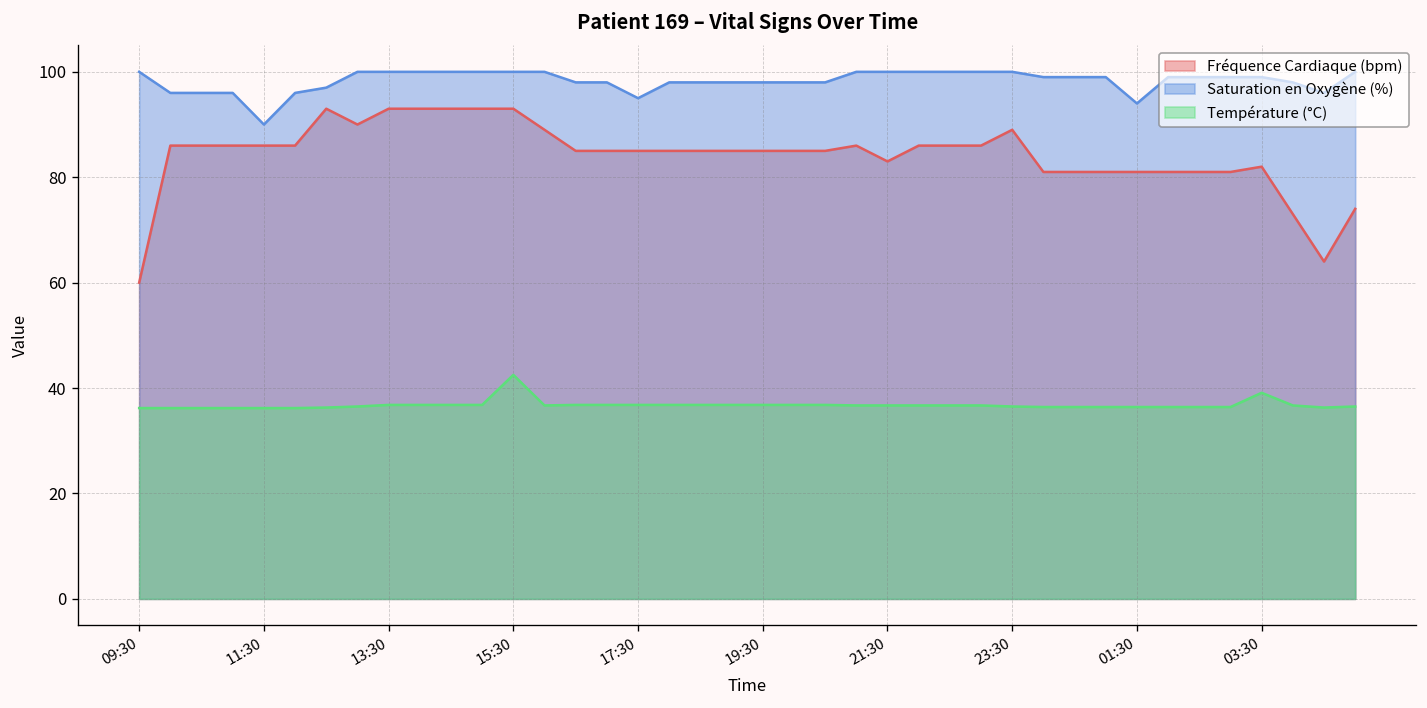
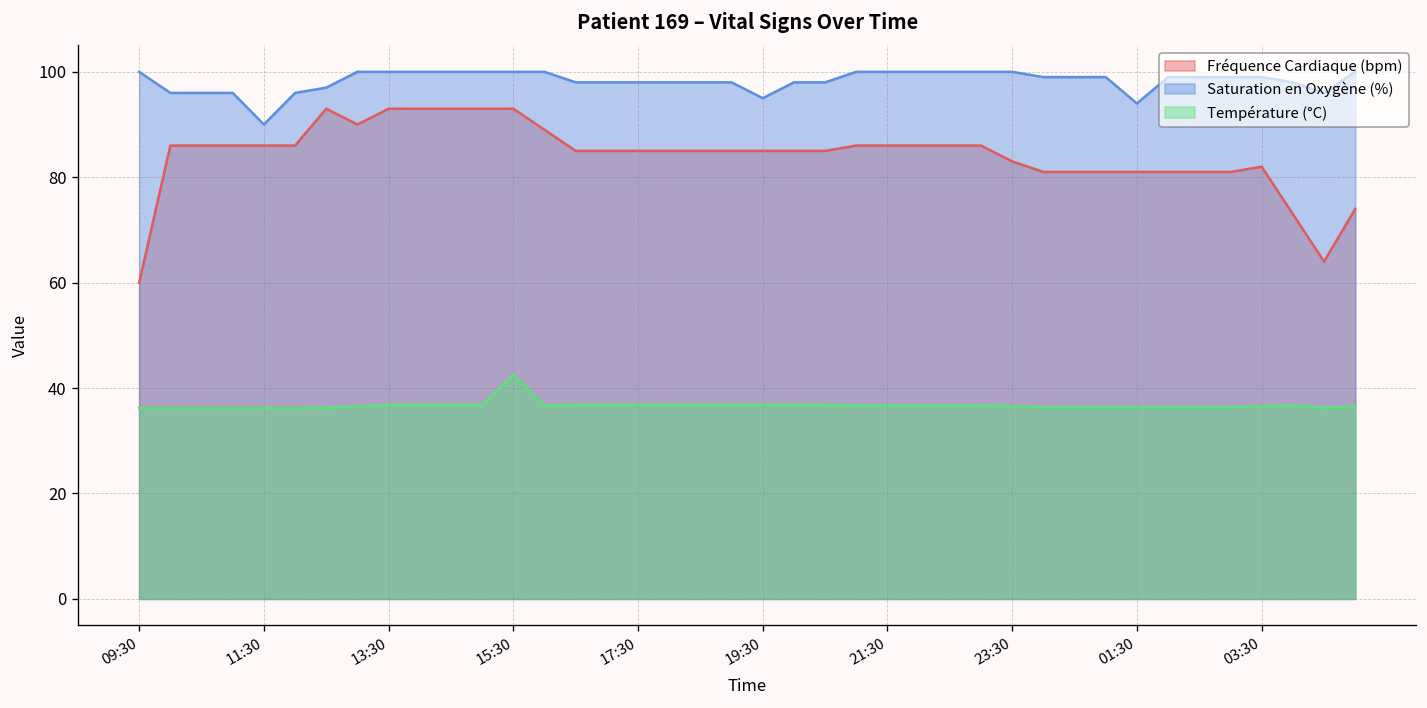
  {
    "Fréquence Cardiaque (bpm)": {
      "09:30": 60,
      "11:30": 86,
      "13:30": 93,
      "15:30": 93,
      "17:30": 85,
      "19:30": 85,
-     "21:30": 83,
-     "23:30": 89,
+     "21:30": 86,
+     "23:30": 83,
      "01:30": 81,
      "03:30": 82
    },
    "Saturation en Oxygène (%)": {
      "09:30": 100,
      "11:30": 90,
      "13:30": 100,
      "15:30": 100,
-     "17:30": 95,
-     "19:30": 98,
+     "17:30": 98,
+     "19:30": 95,
      "21:30": 100,
      "23:30": 100,
      "01:30": 94
    },
    "Température (°C)": {
      "09:30": 36,
      "11:30": 36,
      "13:30": 37,
      "15:30": 43,
      "17:30": 37,
      "19:30": 37,
      "21:30": 37,
      "23:30": 37,
      "01:30": 36,
-     "03:30": 39
+     "03:30": 37
    }
  }
